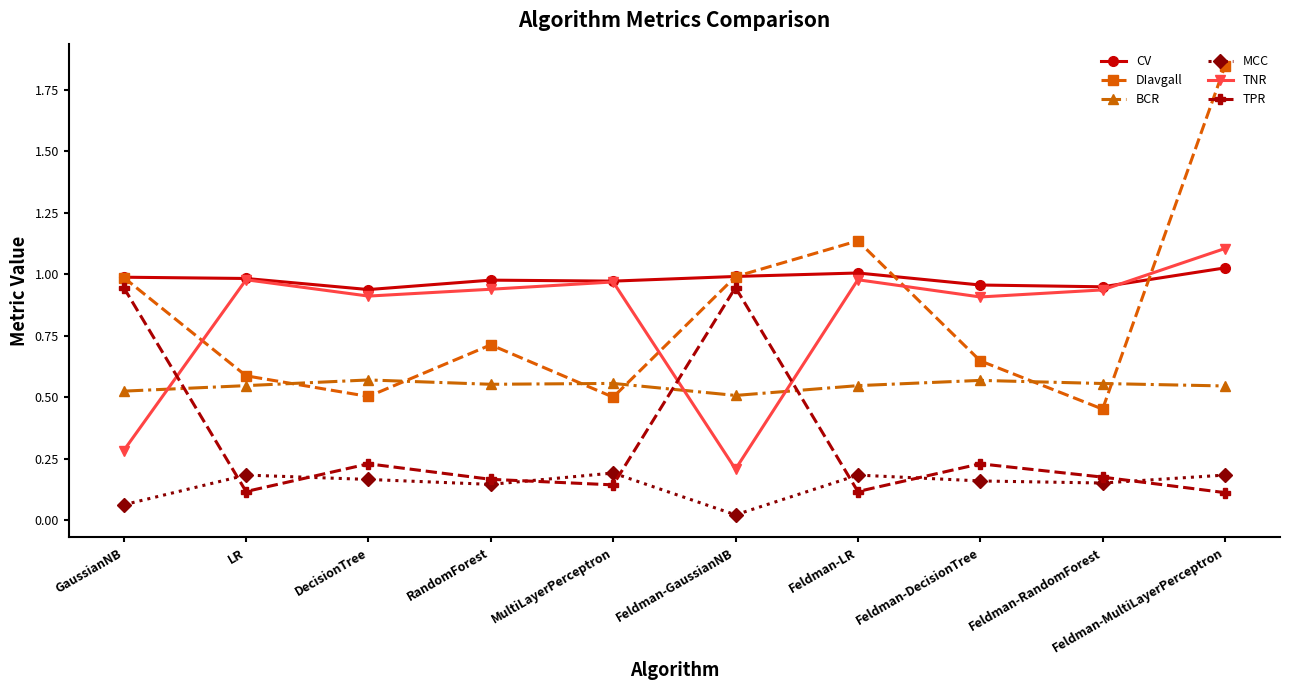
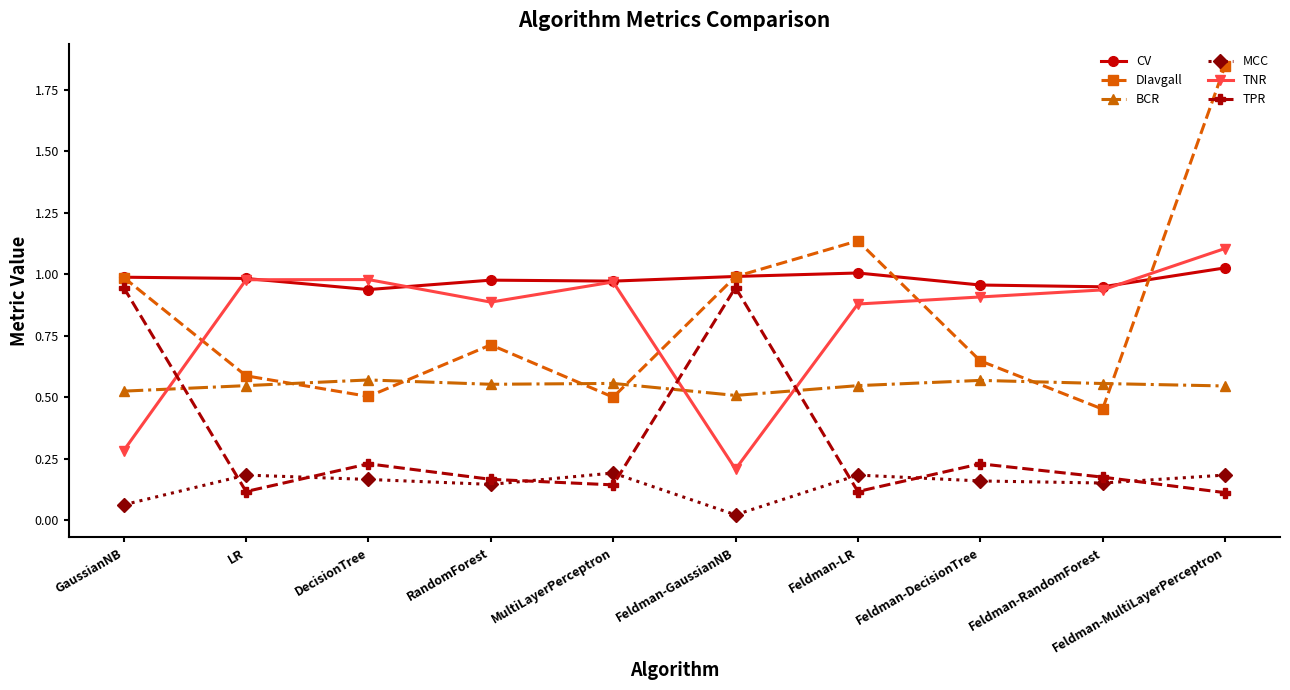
  {
    "TNR": {
      "GaussianNB": 0.28,
-     "DecisionTree": 0.91,
-     "RandomForest": 0.94,
+     "DecisionTree": 0.98,
+     "RandomForest": 0.89,
      "Feldman-GaussianNB": 0.21,
-     "Feldman-LR": 0.98,
+     "Feldman-LR": 0.88,
      "Feldman-DecisionTree": 0.91,
      "Feldman-RandomForest": 0.94,
      "Feldman-MultiLayerPerceptron": 1.10
    }
  }
